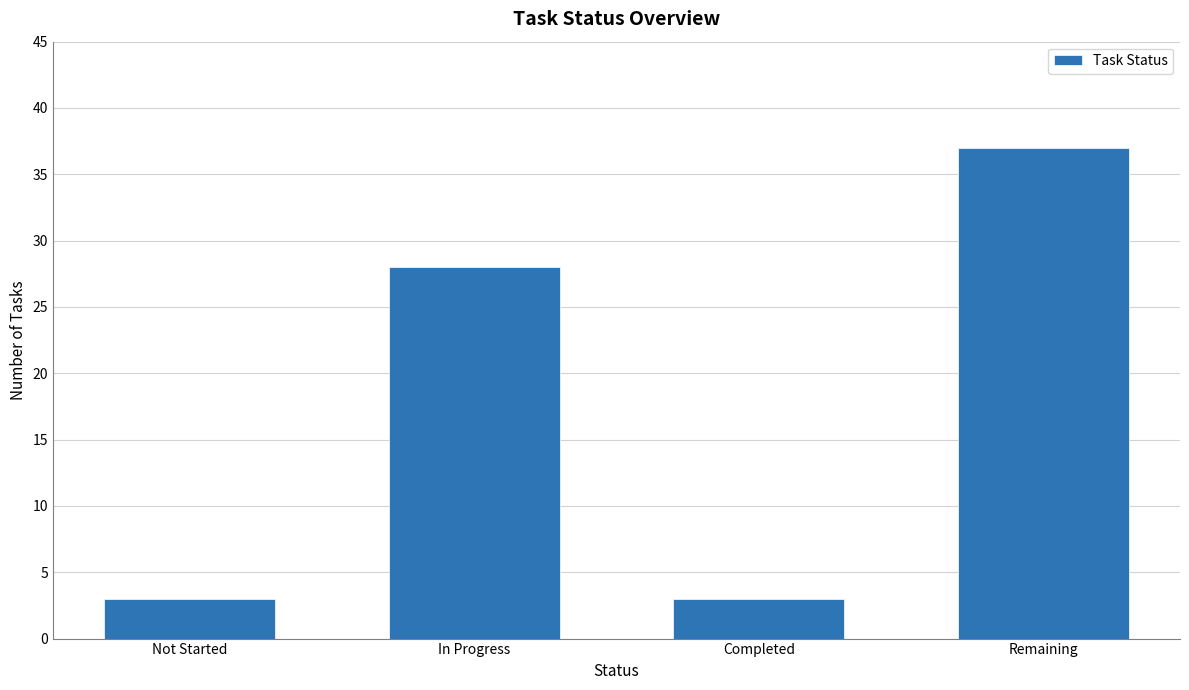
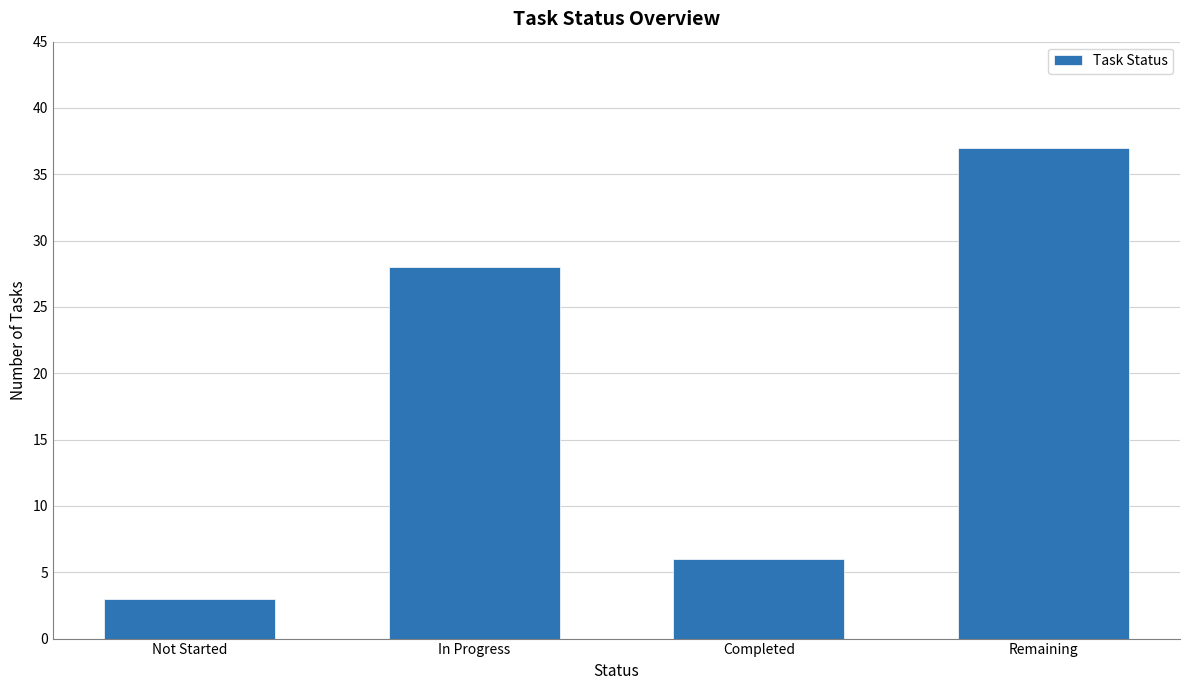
  {
    "Not Started": 3,
    "In Progress": 28,
-   "Completed": 3,
+   "Completed": 6,
    "Remaining": 37
  }
